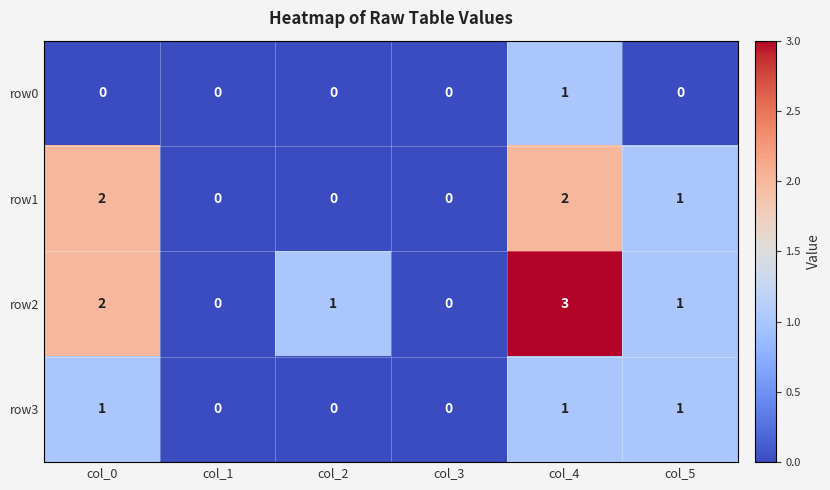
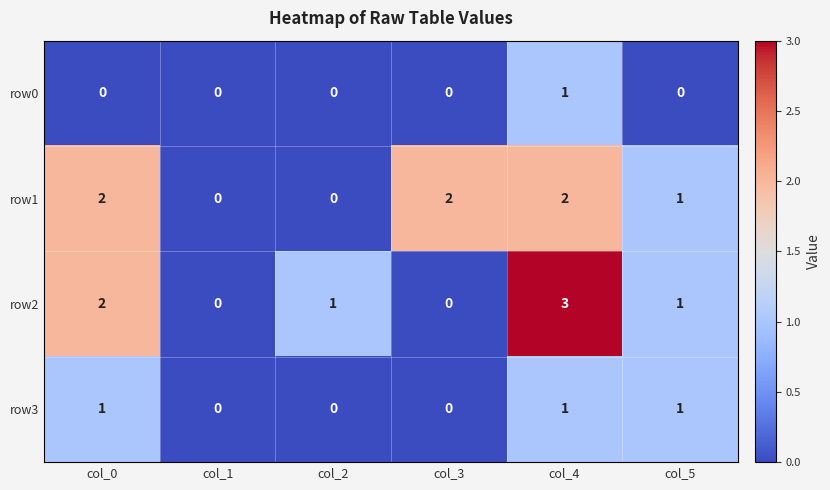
  {
    "row0": {
      "col_0": 0,
      "col_1": 0,
      "col_2": 0,
      "col_3": 0,
      "col_4": 1,
      "col_5": 0
    },
    "row1": {
      "col_0": 2,
      "col_1": 0,
      "col_2": 0,
-     "col_3": 0,
+     "col_3": 2,
      "col_4": 2,
      "col_5": 1
    },
    "row2": {
      "col_0": 2,
      "col_1": 0,
      "col_2": 1,
      "col_3": 0,
      "col_4": 3,
      "col_5": 1
    },
    "row3": {
      "col_0": 1,
      "col_1": 0,
      "col_2": 0,
      "col_3": 0,
      "col_4": 1,
      "col_5": 1
    }
  }
